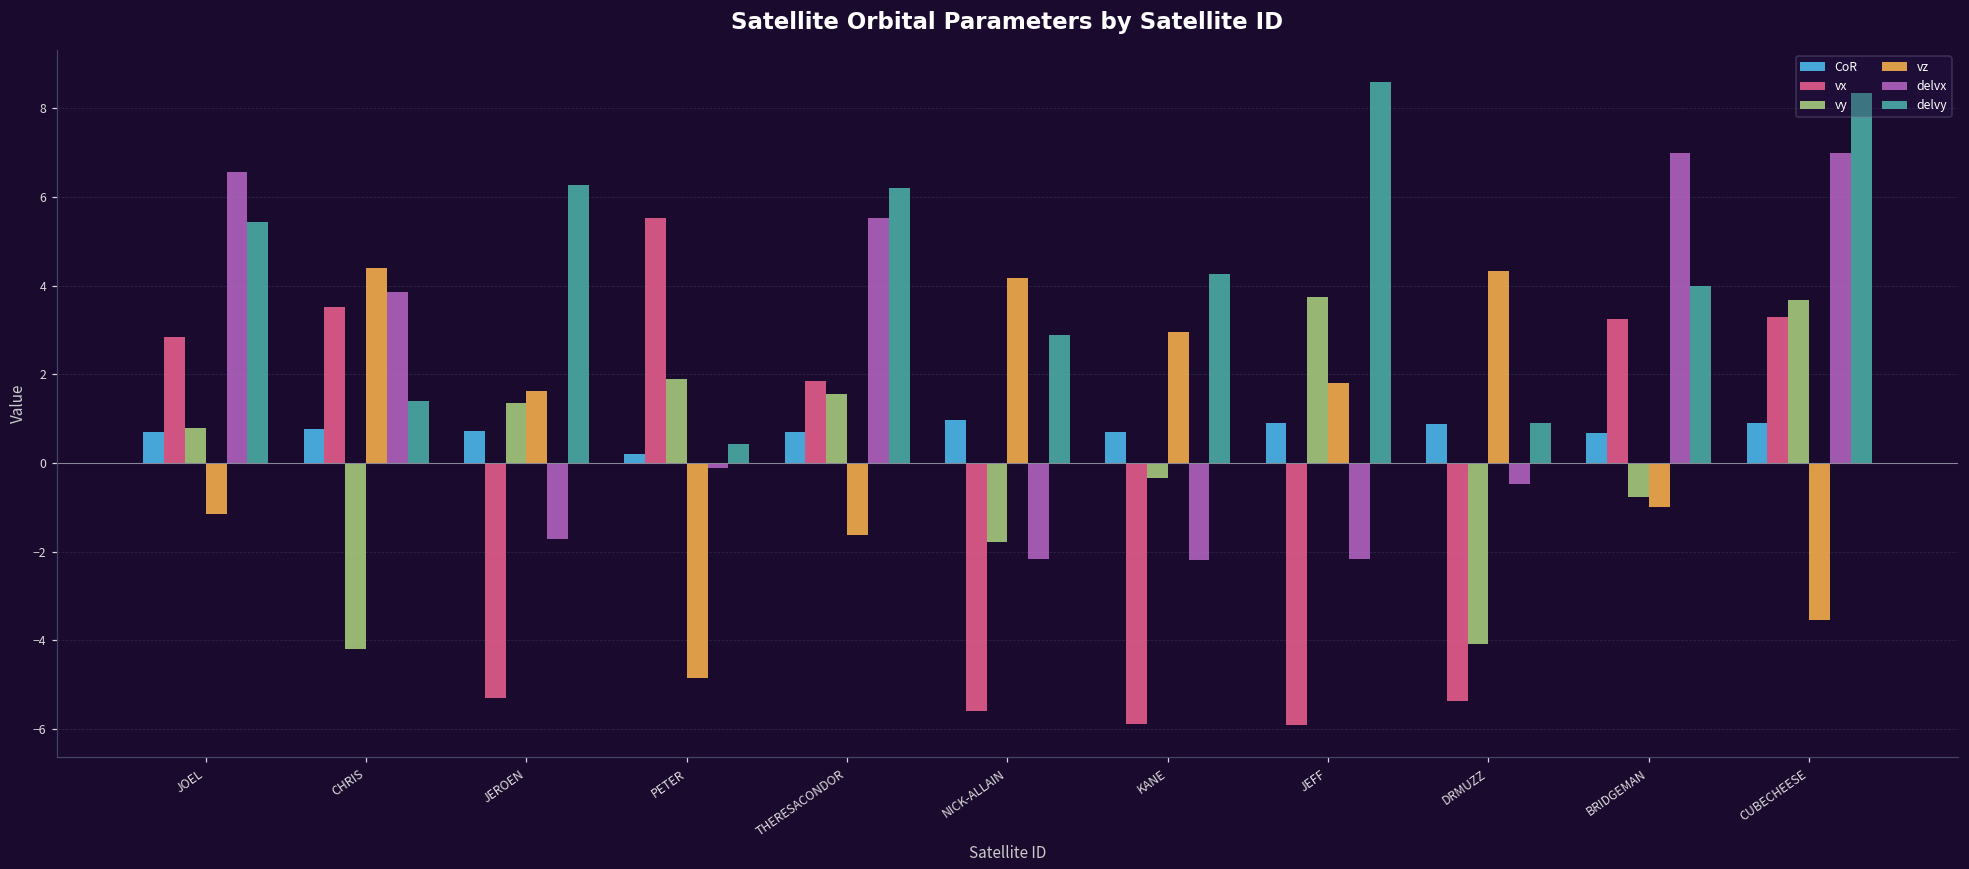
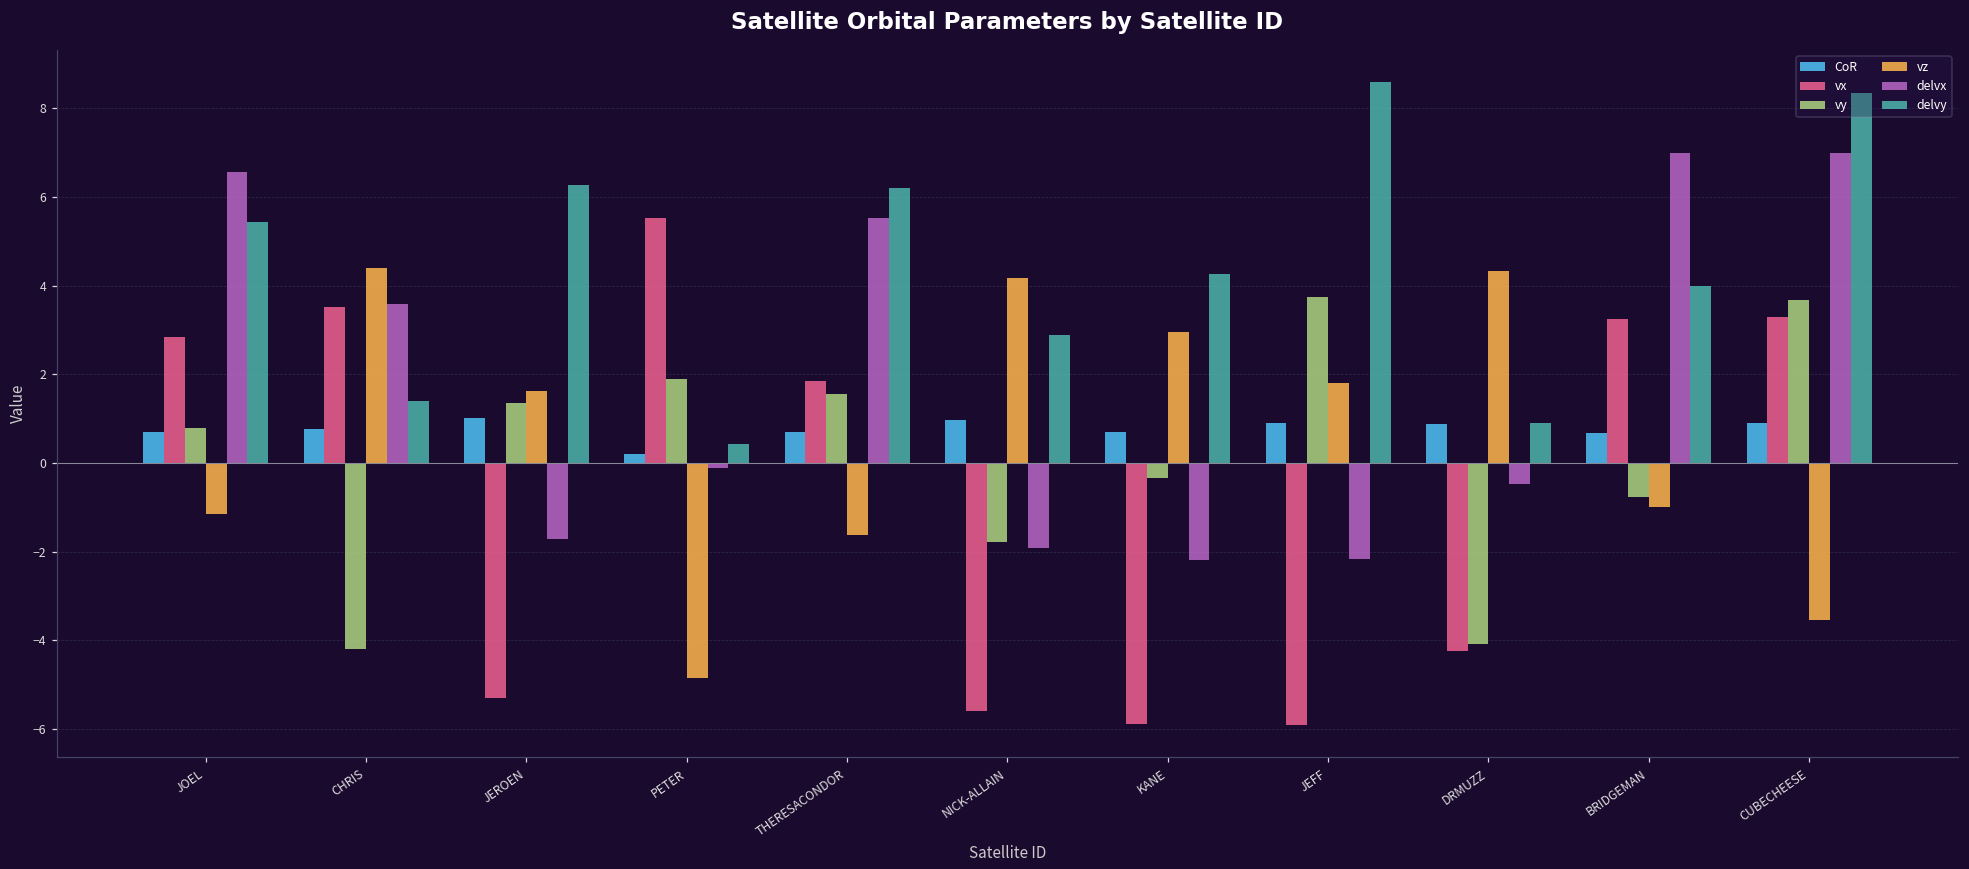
  {
    "CoR": {
      "JOEL": 0.7,
      "CHRIS": 0.8,
-     "JEROEN": 0.7,
+     "JEROEN": 1.0,
      "PETER": 0.2,
      "THERESACONDOR": 0.7,
      "NICK-ALLAIN": 1.0,
      "KANE": 0.7,
      "JEFF": 0.9,
      "DRMUZZ": 0.9,
      "BRIDGEMAN": 0.7,
      "CUBECHEESE": 0.9
    },
    "vx": {
      "JOEL": 2.8,
      "CHRIS": 3.5,
      "JEROEN": -5.3,
      "PETER": 5.5,
      "THERESACONDOR": 1.9,
      "NICK-ALLAIN": -5.6,
      "KANE": -5.9,
      "JEFF": -5.9,
-     "DRMUZZ": -5.4,
+     "DRMUZZ": -4.2,
      "BRIDGEMAN": 3.3,
      "CUBECHEESE": 3.3
    },
    "vy": {
      "JOEL": 0.8,
      "CHRIS": -4.2,
      "JEROEN": 1.3,
      "PETER": 1.9,
      "THERESACONDOR": 1.6,
      "NICK-ALLAIN": -1.8,
      "KANE": -0.3,
      "JEFF": 3.7,
      "DRMUZZ": -4.1,
      "BRIDGEMAN": -0.8,
      "CUBECHEESE": 3.7
    },
    "vz": {
      "JOEL": -1.1,
      "CHRIS": 4.4,
      "JEROEN": 1.6,
      "PETER": -4.9,
      "THERESACONDOR": -1.6,
      "NICK-ALLAIN": 4.2,
      "KANE": 2.9,
      "JEFF": 1.8,
      "DRMUZZ": 4.3,
      "BRIDGEMAN": -1.0,
      "CUBECHEESE": -3.5
    },
    "delvx": {
      "JOEL": 6.6,
-     "CHRIS": 3.9,
+     "CHRIS": 3.6,
      "JEROEN": -1.7,
      "PETER": -0.1,
      "THERESACONDOR": 5.5,
-     "NICK-ALLAIN": -2.2,
+     "NICK-ALLAIN": -1.9,
      "KANE": -2.2,
      "JEFF": -2.2,
      "DRMUZZ": -0.5,
      "BRIDGEMAN": 7.0,
      "CUBECHEESE": 7.0
    },
    "delvy": {
      "JOEL": 5.4,
      "CHRIS": 1.4,
      "JEROEN": 6.3,
      "PETER": 0.4,
      "THERESACONDOR": 6.2,
      "NICK-ALLAIN": 2.9,
      "KANE": 4.3,
      "JEFF": 8.6,
      "DRMUZZ": 0.9,
      "BRIDGEMAN": 4.0
    }
  }
